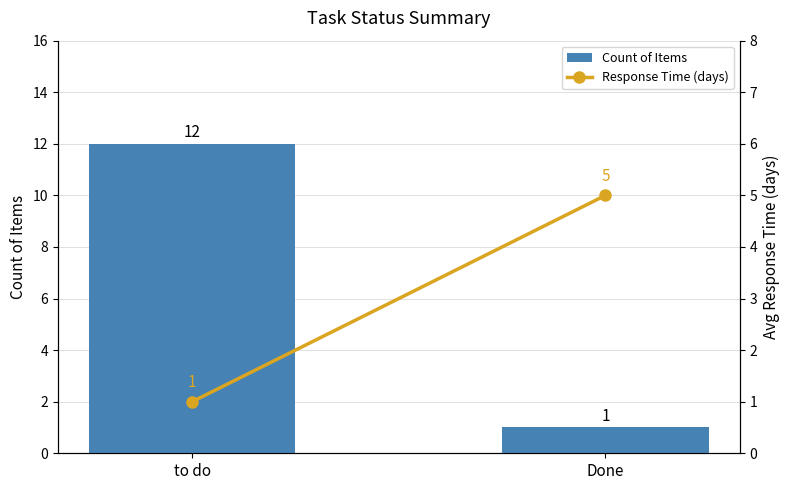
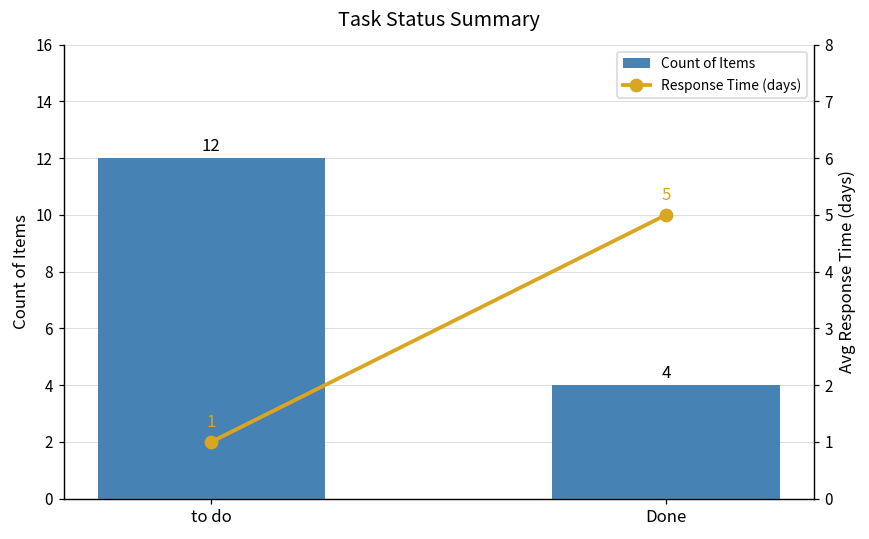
  {
    "Count of Items": {
      "to do": 12,
-     "Done": 1
+     "Done": 4
    },
    "Response Time (days)": {
      "to do": 1,
      "Done": 5
    }
  }
